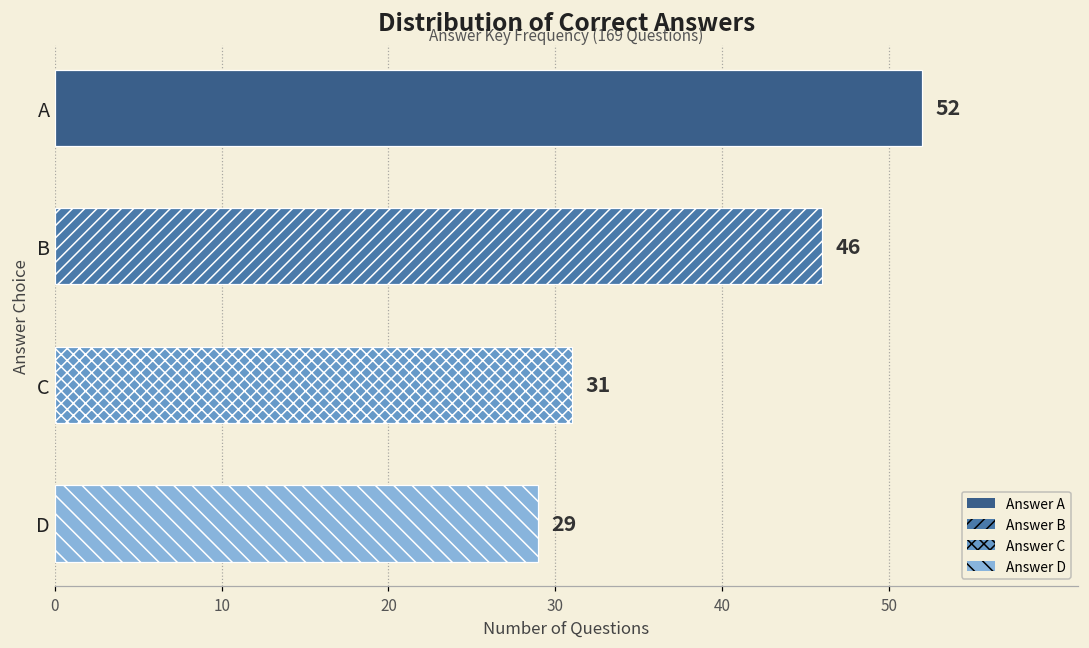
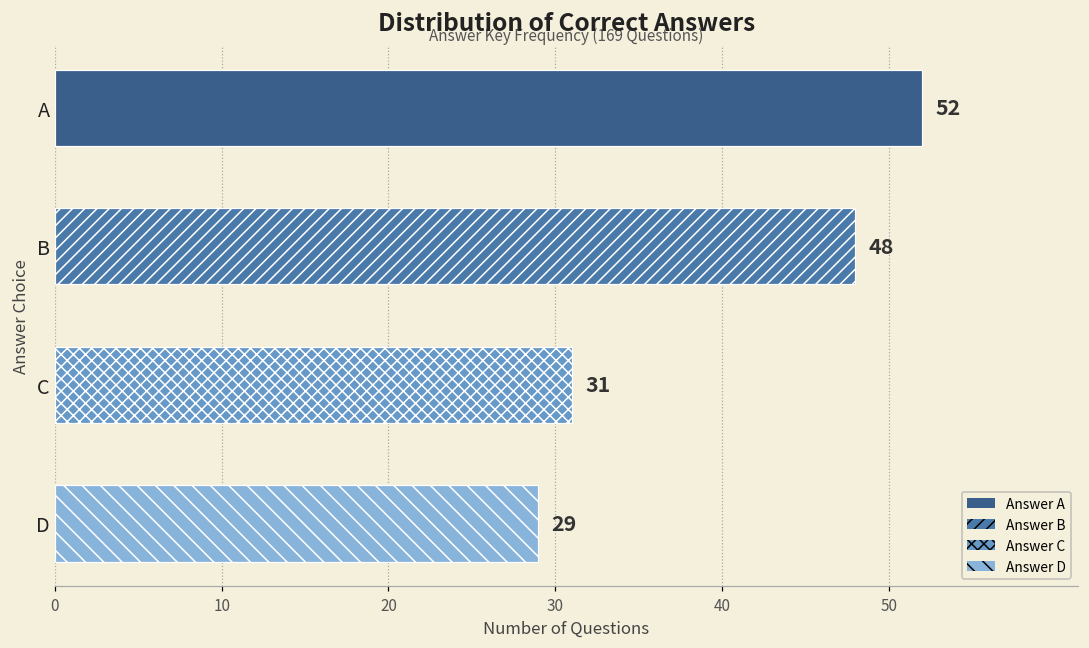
  {
    "A": 52,
-   "B": 46,
+   "B": 48,
    "C": 31,
    "D": 29
  }
